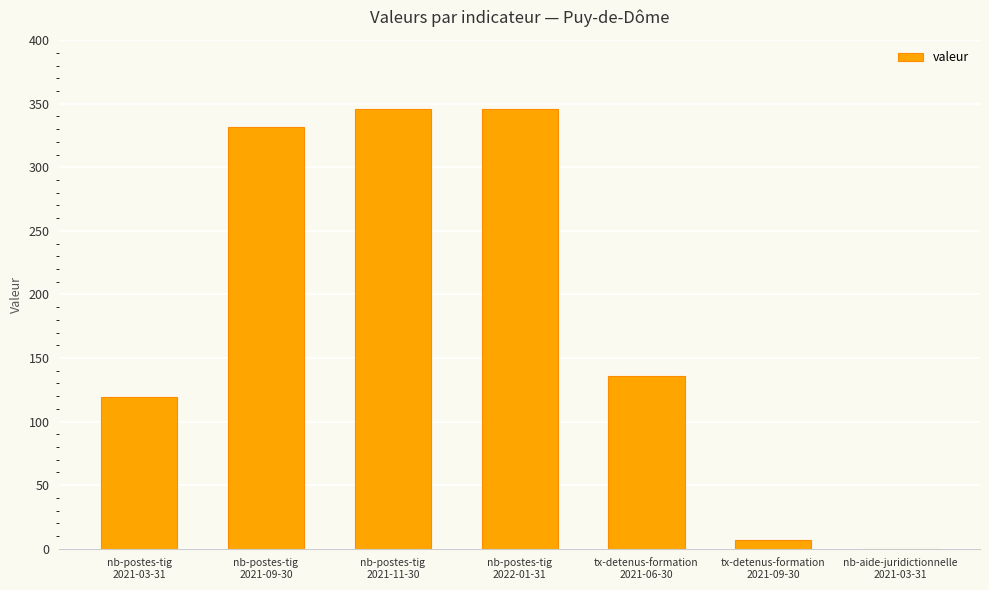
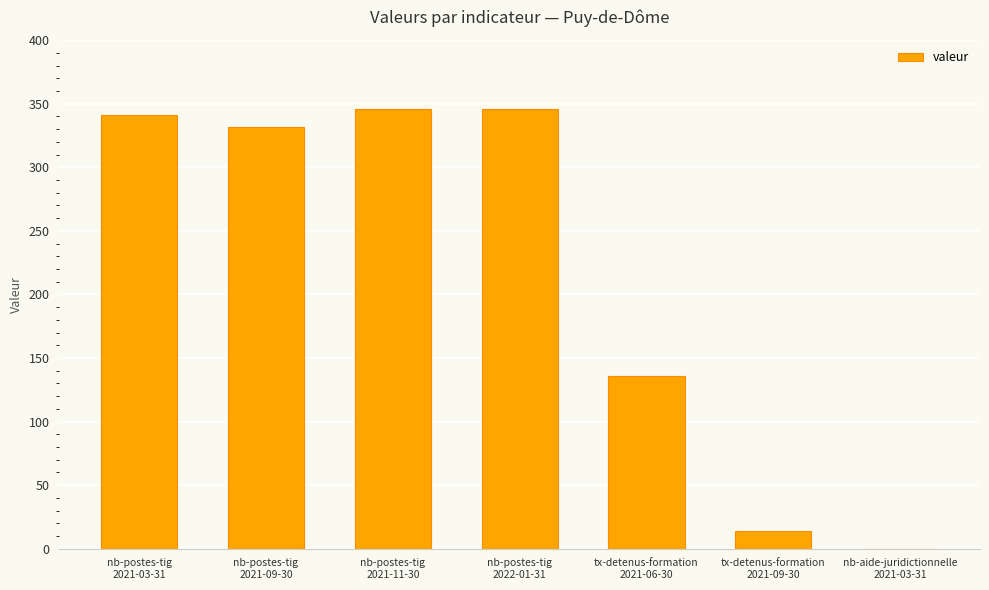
  {
-   "nb-postes-tig 2021-03-31": 119,
+   "nb-postes-tig 2021-03-31": 341,
    "nb-postes-tig 2021-09-30": 332,
    "nb-postes-tig 2021-11-30": 346,
    "nb-postes-tig 2022-01-31": 346,
    "tx-detenus-formation 2021-06-30": 136,
-   "tx-detenus-formation 2021-09-30": 7,
+   "tx-detenus-formation 2021-09-30": 14,
    "nb-aide-juridictionnelle 2021-03-31": 0
  }
